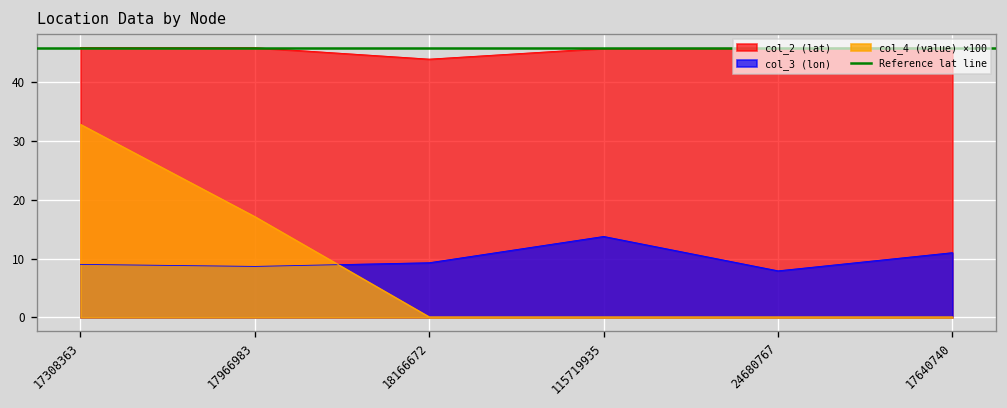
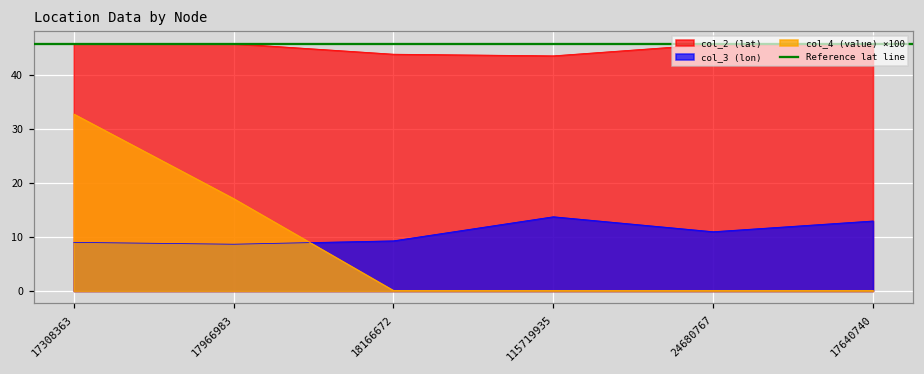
  {
    "col_2 (lat)": {
      "17308363": 46,
      "17966983": 46,
      "18166672": 44,
-     "115719935": 46
+     "115719935": 44
    },
    "col_3 (lon)": {
      "17308363": 9,
      "17966983": 9,
      "18166672": 9,
      "115719935": 14,
-     "24680767": 8,
-     "17640740": 11
+     "24680767": 11,
+     "17640740": 13
    },
    "col_4 (value) ×100": {
      "17308363": 33,
      "17966983": 17,
      "18166672": 0,
      "115719935": 0,
      "24680767": 0,
      "17640740": 0
    }
  }
